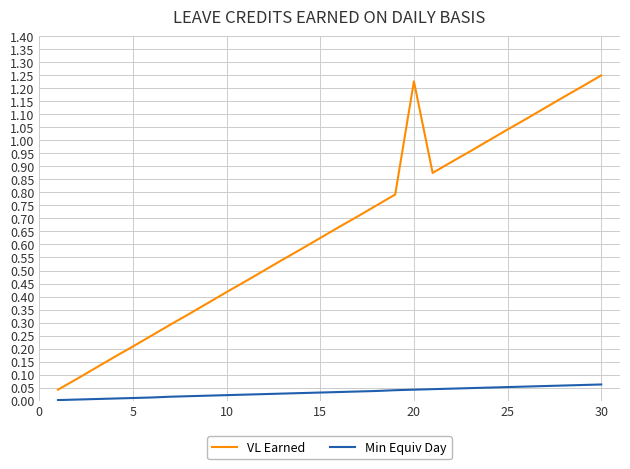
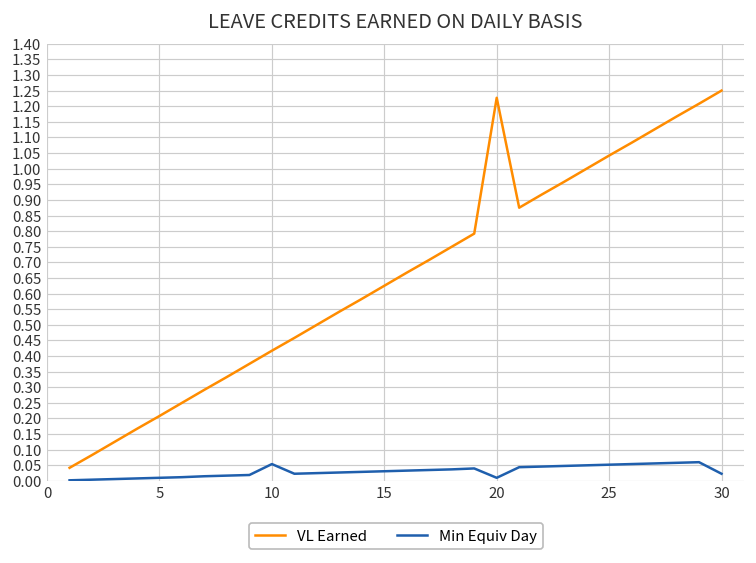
  {
    "VL Earned": {
      "5": 0.21,
      "10": 0.42,
      "15": 0.63,
      "20": 1.23,
      "25": 1.04,
      "30": 1.25
    },
    "Min Equiv Day": {
      "5": 0.01,
-     "10": 0.02,
+     "10": 0.05,
      "15": 0.03,
-     "20": 0.04,
+     "20": 0.01,
      "25": 0.05,
-     "30": 0.06
+     "30": 0.02
    }
  }
